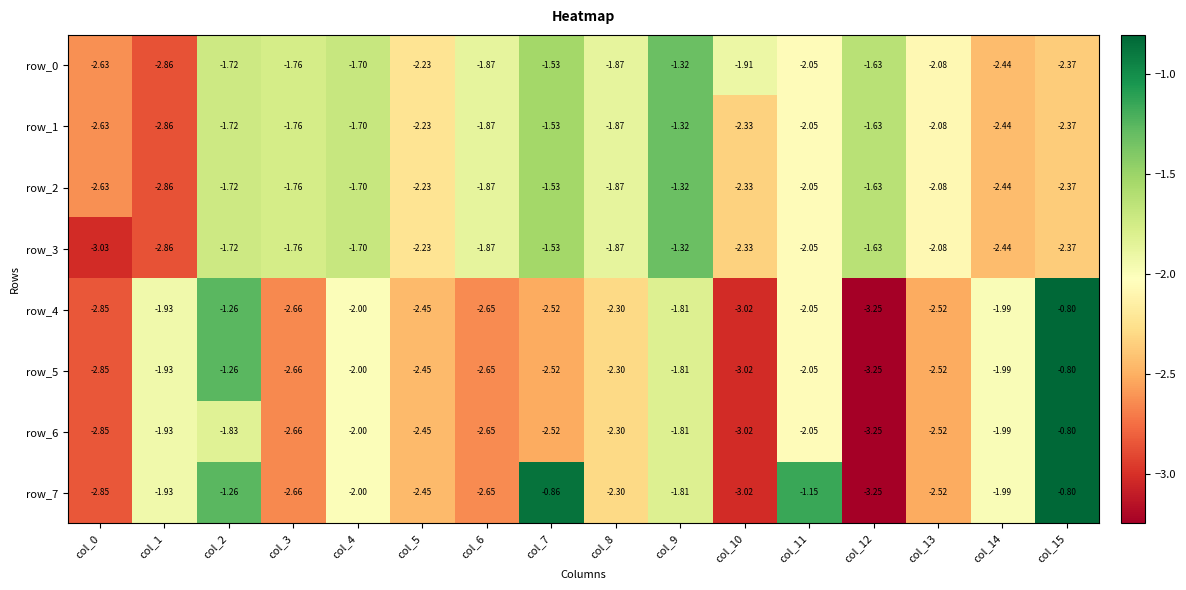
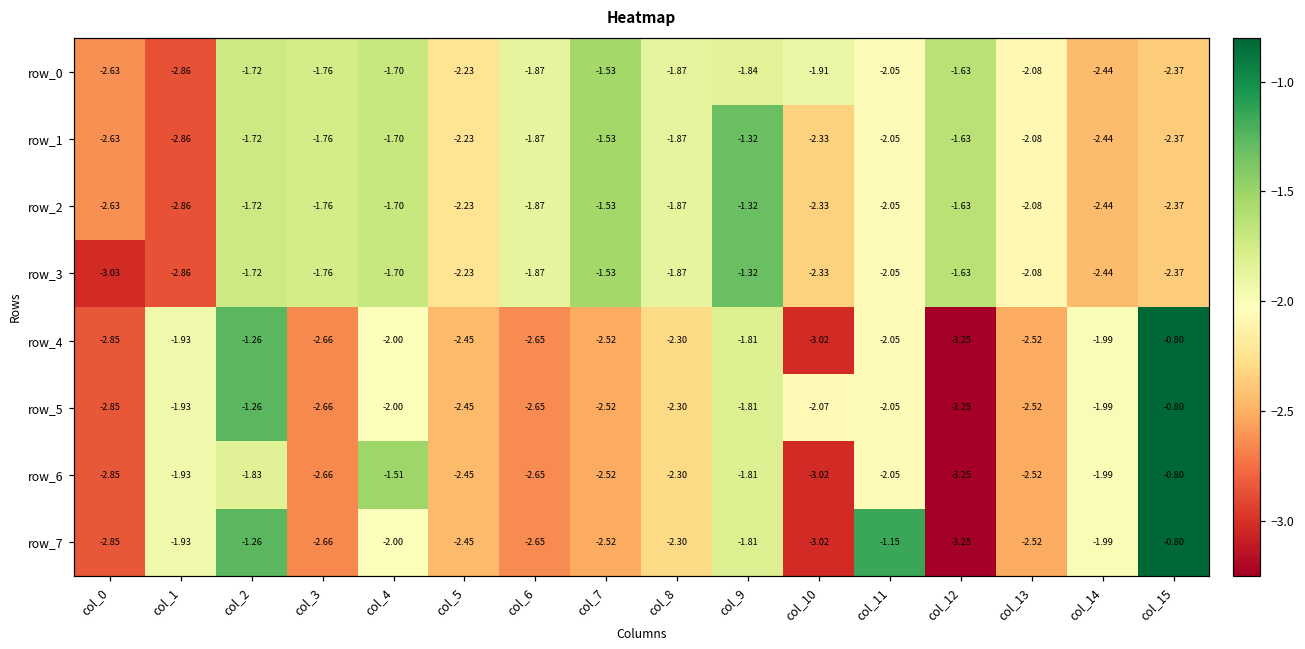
  {
    "row_0": {
      "col_0": -2.63,
      "col_1": -2.86,
      "col_2": -1.72,
      "col_3": -1.76,
      "col_4": -1.70,
      "col_5": -2.23,
      "col_6": -1.87,
      "col_7": -1.53,
      "col_8": -1.87,
-     "col_9": -1.32,
+     "col_9": -1.84,
      "col_10": -1.91,
      "col_11": -2.05,
      "col_12": -1.63,
      "col_13": -2.08,
      "col_14": -2.44,
      "col_15": -2.37
    },
    "row_1": {
      "col_0": -2.63,
      "col_1": -2.86,
      "col_2": -1.72,
      "col_3": -1.76,
      "col_4": -1.70,
      "col_5": -2.23,
      "col_6": -1.87,
      "col_7": -1.53,
      "col_8": -1.87,
      "col_9": -1.32,
      "col_10": -2.33,
      "col_11": -2.05,
      "col_12": -1.63,
      "col_13": -2.08,
      "col_14": -2.44,
      "col_15": -2.37
    },
    "row_2": {
      "col_0": -2.63,
      "col_1": -2.86,
      "col_2": -1.72,
      "col_3": -1.76,
      "col_4": -1.70,
      "col_5": -2.23,
      "col_6": -1.87,
      "col_7": -1.53,
      "col_8": -1.87,
      "col_9": -1.32,
      "col_10": -2.33,
      "col_11": -2.05,
      "col_12": -1.63,
      "col_13": -2.08,
      "col_14": -2.44,
      "col_15": -2.37
    },
    "row_3": {
      "col_0": -3.03,
      "col_1": -2.86,
      "col_2": -1.72,
      "col_3": -1.76,
      "col_4": -1.70,
      "col_5": -2.23,
      "col_6": -1.87,
      "col_7": -1.53,
      "col_8": -1.87,
      "col_9": -1.32,
      "col_10": -2.33,
      "col_11": -2.05,
      "col_12": -1.63,
      "col_13": -2.08,
      "col_14": -2.44,
      "col_15": -2.37
    },
    "row_4": {
      "col_0": -2.85,
      "col_1": -1.93,
      "col_2": -1.26,
      "col_3": -2.66,
      "col_4": -2.00,
      "col_5": -2.45,
      "col_6": -2.65,
      "col_7": -2.52,
      "col_8": -2.30,
      "col_9": -1.81,
      "col_10": -3.02,
      "col_11": -2.05,
      "col_12": -3.25,
      "col_13": -2.52,
      "col_14": -1.99,
      "col_15": -0.80
    },
    "row_5": {
      "col_0": -2.85,
      "col_1": -1.93,
      "col_2": -1.26,
      "col_3": -2.66,
      "col_4": -2.00,
      "col_5": -2.45,
      "col_6": -2.65,
      "col_7": -2.52,
      "col_8": -2.30,
      "col_9": -1.81,
-     "col_10": -3.02,
+     "col_10": -2.07,
      "col_11": -2.05,
      "col_12": -3.25,
      "col_13": -2.52,
      "col_14": -1.99,
      "col_15": -0.80
    },
    "row_6": {
      "col_0": -2.85,
      "col_1": -1.93,
      "col_2": -1.83,
      "col_3": -2.66,
-     "col_4": -2.00,
+     "col_4": -1.51,
      "col_5": -2.45,
      "col_6": -2.65,
      "col_7": -2.52,
      "col_8": -2.30,
      "col_9": -1.81,
      "col_10": -3.02,
      "col_11": -2.05,
      "col_12": -3.25,
      "col_13": -2.52,
      "col_14": -1.99,
      "col_15": -0.80
    },
    "row_7": {
      "col_0": -2.85,
      "col_1": -1.93,
      "col_2": -1.26,
      "col_3": -2.66,
      "col_4": -2.00,
      "col_5": -2.45,
      "col_6": -2.65,
-     "col_7": -0.86,
+     "col_7": -2.52,
      "col_8": -2.30,
      "col_9": -1.81,
      "col_10": -3.02,
      "col_11": -1.15,
      "col_12": -3.25,
      "col_13": -2.52,
      "col_14": -1.99,
      "col_15": -0.80
    }
  }
